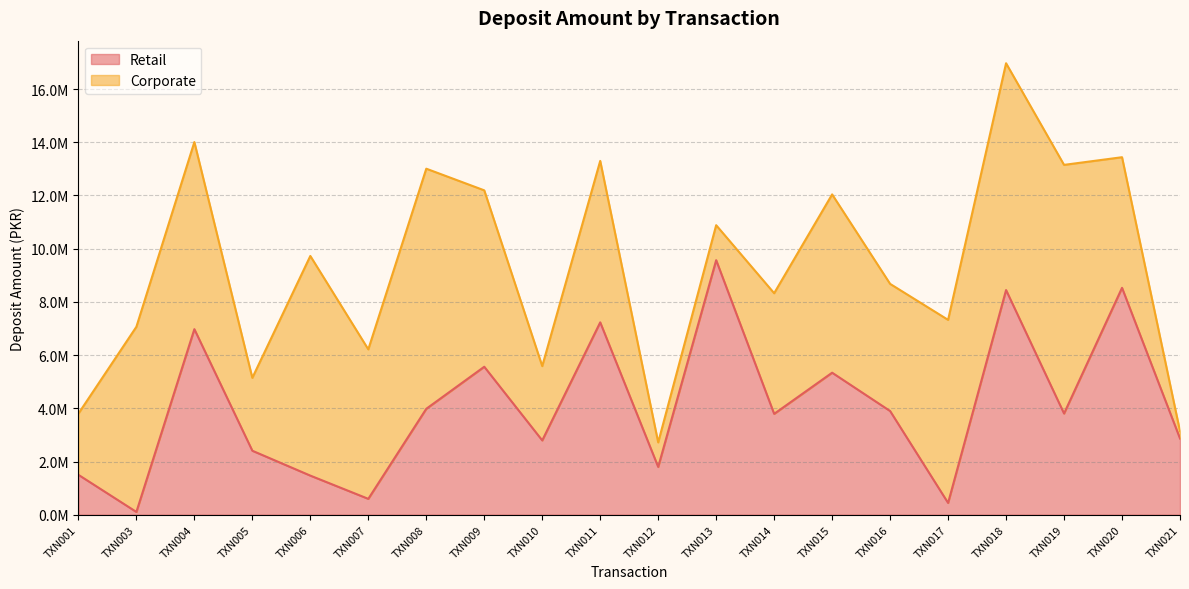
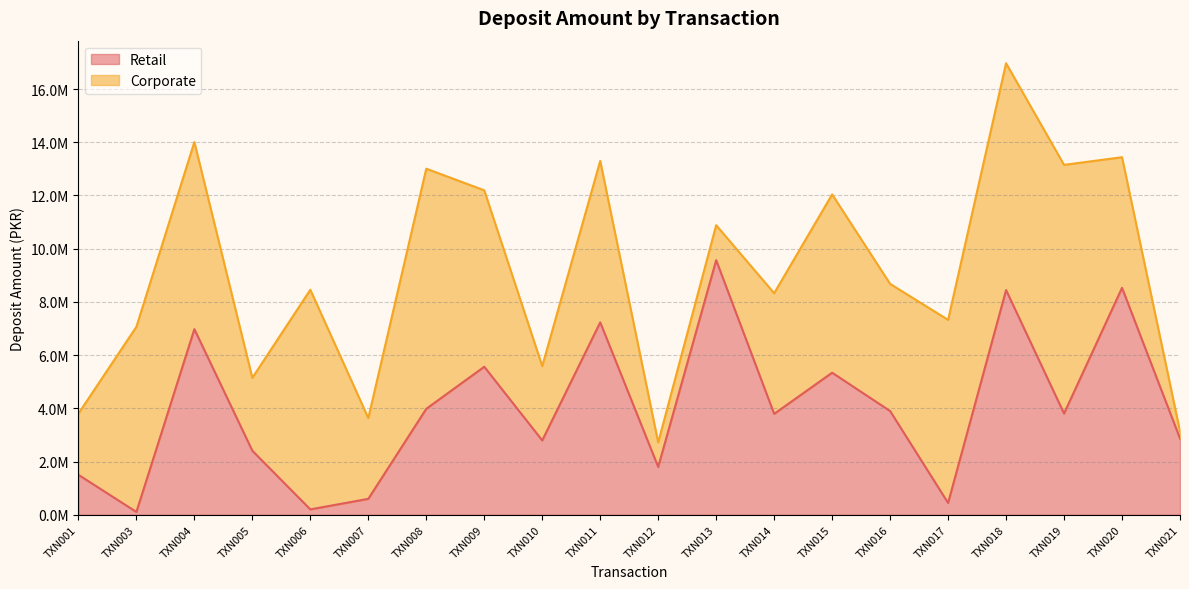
  {
    "Retail": {
      "TXN001": 1500000,
      "TXN003": 100000,
      "TXN004": 7000000,
      "TXN005": 2400000,
-     "TXN006": 1500000,
+     "TXN006": 200000,
      "TXN007": 600000,
      "TXN008": 4000000,
      "TXN009": 5600000,
      "TXN010": 2800000,
      "TXN011": 7200000,
      "TXN012": 1800000,
      "TXN013": 9600000,
      "TXN014": 3800000,
      "TXN015": 5300000,
      "TXN016": 3900000,
      "TXN017": 400000,
      "TXN018": 8400000,
      "TXN019": 3800000,
      "TXN020": 8500000,
      "TXN021": 2900000
    },
    "Corporate": {
      "TXN001": 2300000,
      "TXN003": 7000000,
      "TXN004": 7000000,
      "TXN005": 2700000,
      "TXN006": 8300000,
-     "TXN007": 5600000,
+     "TXN007": 3000000,
      "TXN008": 9000000,
      "TXN009": 6600000,
      "TXN010": 2800000,
      "TXN011": 6100000,
      "TXN012": 900000,
      "TXN013": 1300000,
      "TXN014": 4500000,
      "TXN015": 6700000,
      "TXN016": 4800000,
      "TXN017": 6900000,
      "TXN018": 8500000,
      "TXN019": 9300000,
      "TXN020": 4900000,
      "TXN021": 300000
    }
  }
